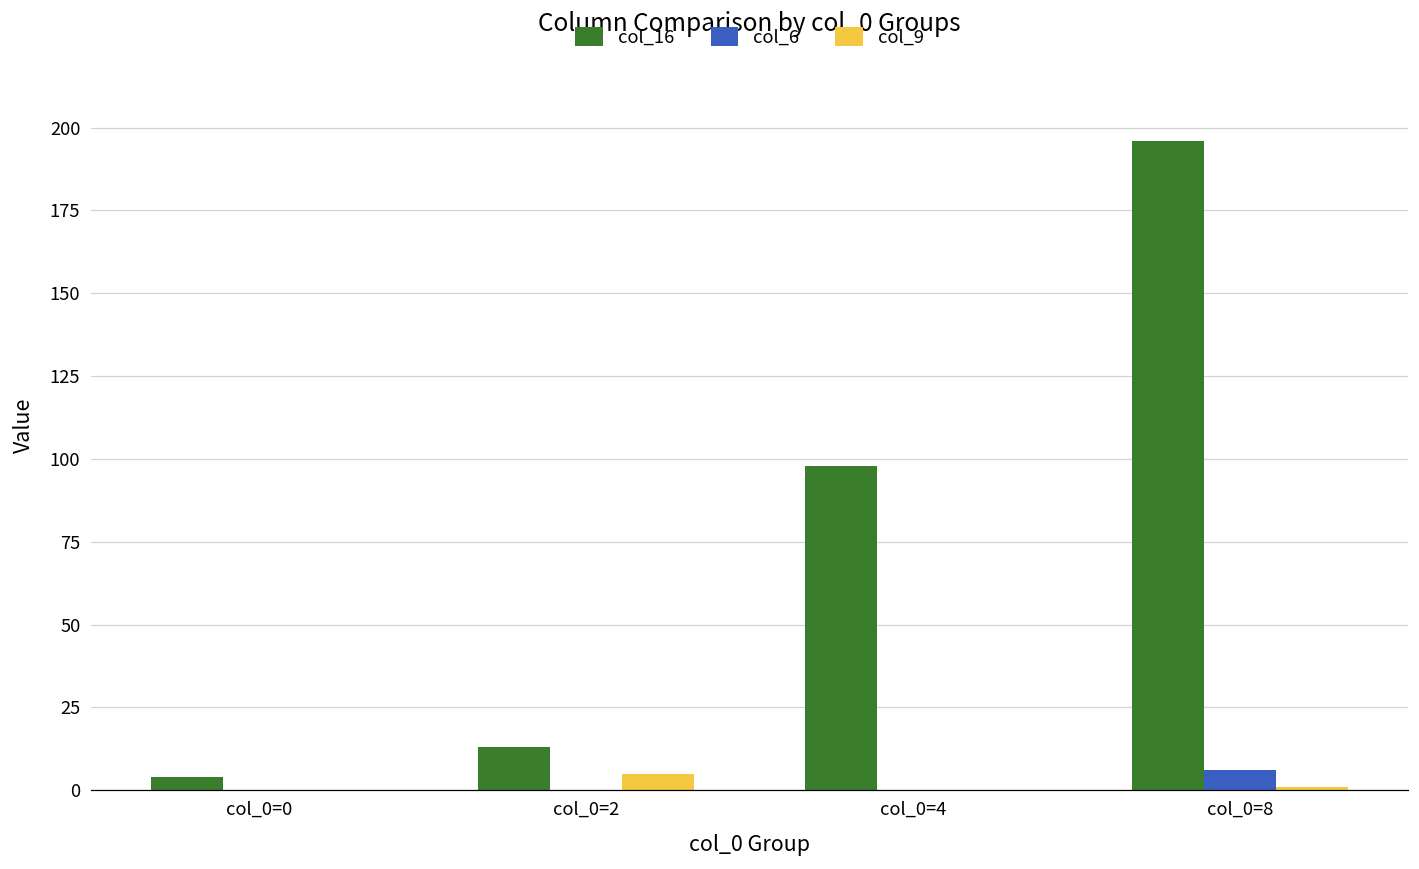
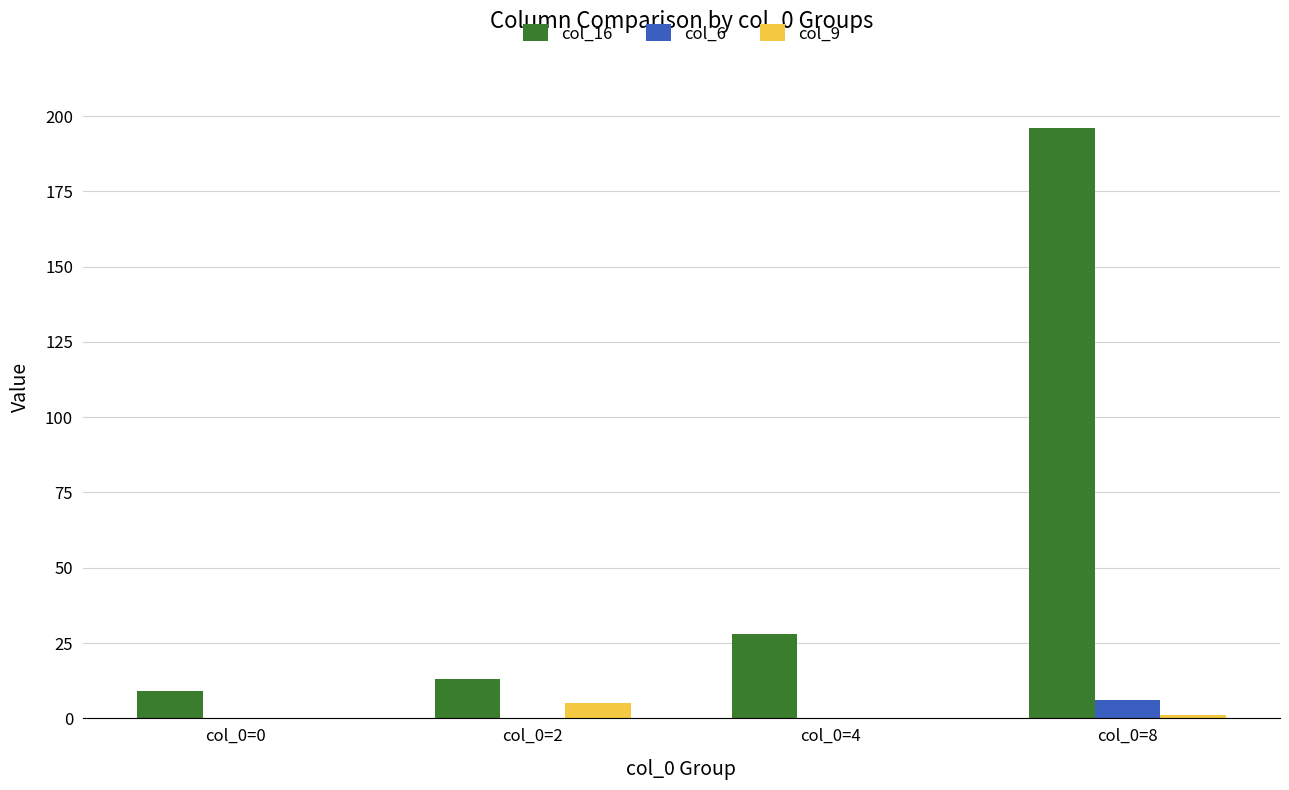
  {
    "col_16": {
-     "col_0=0": 4,
+     "col_0=0": 9,
      "col_0=2": 13,
-     "col_0=4": 98,
+     "col_0=4": 28,
      "col_0=8": 196
    },
    "col_6": {
      "col_0=0": 0,
      "col_0=2": 0,
      "col_0=4": 0,
      "col_0=8": 6
    },
    "col_9": {
      "col_0=0": 0,
      "col_0=2": 5,
      "col_0=4": 0,
      "col_0=8": 1
    }
  }
